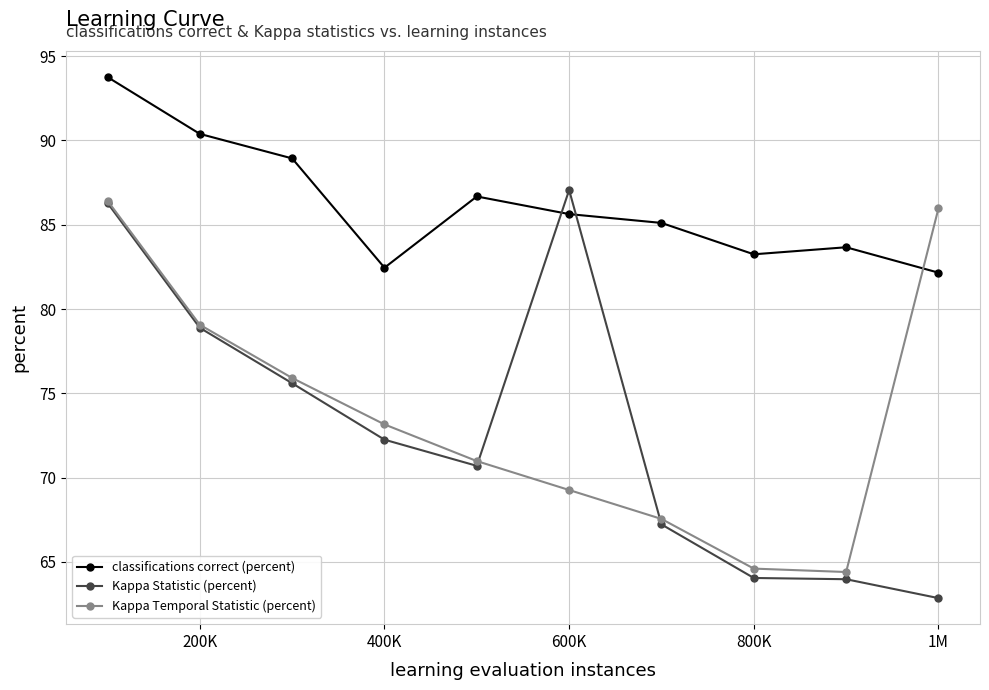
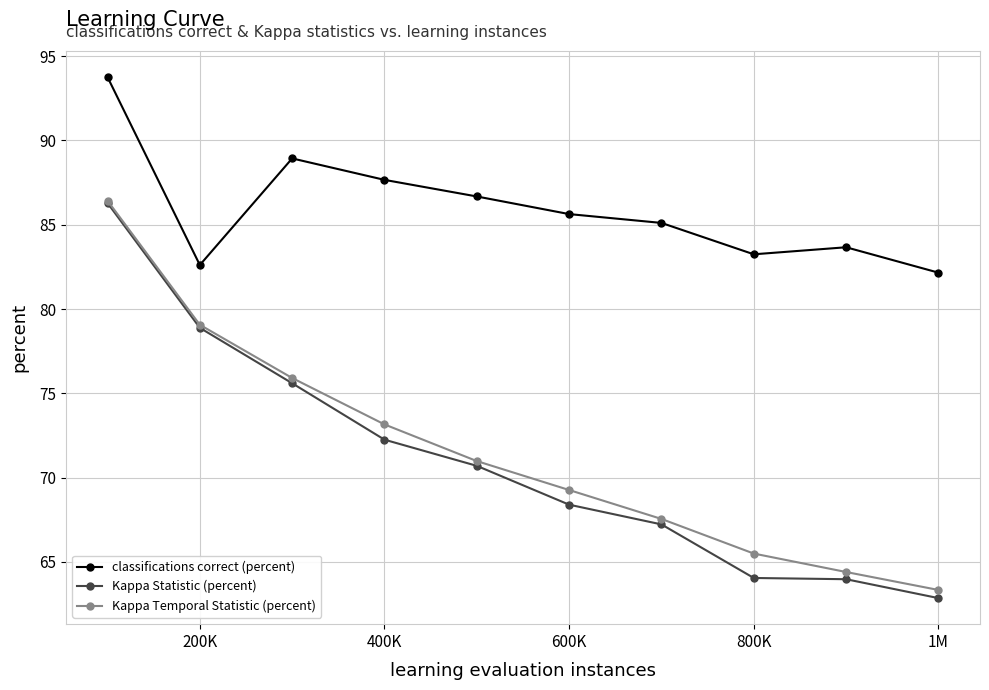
  {
    "classifications correct (percent)": {
-     "200K": 90.4,
-     "400K": 82.4,
+     "200K": 82.6,
+     "400K": 87.7,
      "600K": 85.6,
      "800K": 83.2,
      "1M": 82.2
    },
    "Kappa Statistic (percent)": {
      "200K": 78.9,
      "400K": 72.2,
-     "600K": 87.1,
+     "600K": 68.4,
      "800K": 64.0,
      "1M": 62.8
    },
    "Kappa Temporal Statistic (percent)": {
      "200K": 79.1,
      "400K": 73.2,
      "600K": 69.3,
-     "800K": 64.6,
-     "1M": 86.0
+     "800K": 65.5,
+     "1M": 63.3
    }
  }
